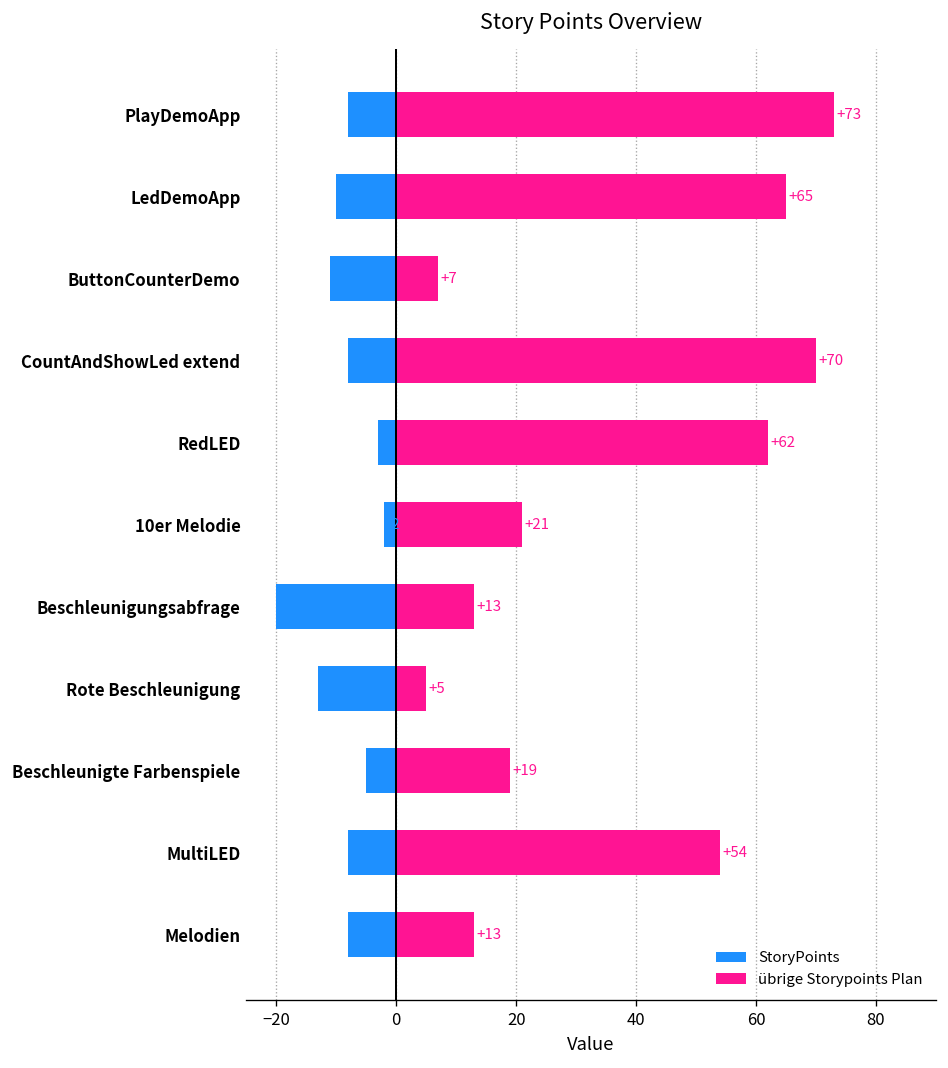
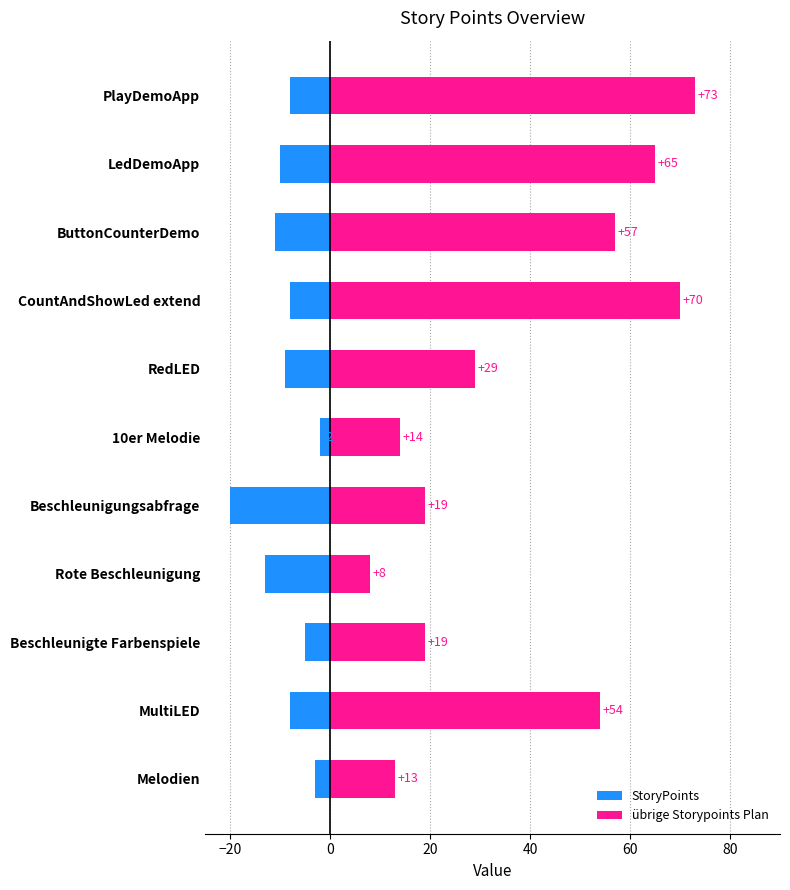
  {
    "StoryPoints": {
      "PlayDemoApp": "-8",
      "LedDemoApp": "-10",
      "ButtonCounterDemo": "-11",
      "CountAndShowLed extend": "-8",
-     "RedLED": "-3",
+     "RedLED": "-9",
      "10er Melodie": "-2",
      "Beschleunigungsabfrage": "-20",
      "Rote Beschleunigung": "-13",
      "Beschleunigte Farbenspiele": "-5",
      "MultiLED": "-8",
-     "Melodien": "-8"
+     "Melodien": "-3"
    },
    "übrige Storypoints Plan": {
      "PlayDemoApp": "+73",
      "LedDemoApp": "+65",
-     "ButtonCounterDemo": "+7",
+     "ButtonCounterDemo": "+57",
      "CountAndShowLed extend": "+70",
-     "RedLED": "+62",
-     "10er Melodie": "+21",
-     "Beschleunigungsabfrage": "+13",
-     "Rote Beschleunigung": "+5",
+     "RedLED": "+29",
+     "10er Melodie": "+14",
+     "Beschleunigungsabfrage": "+19",
+     "Rote Beschleunigung": "+8",
      "Beschleunigte Farbenspiele": "+19",
      "MultiLED": "+54",
      "Melodien": "+13"
    }
  }
